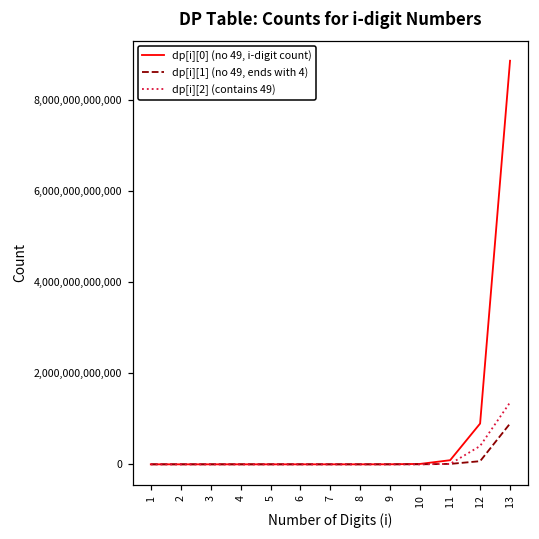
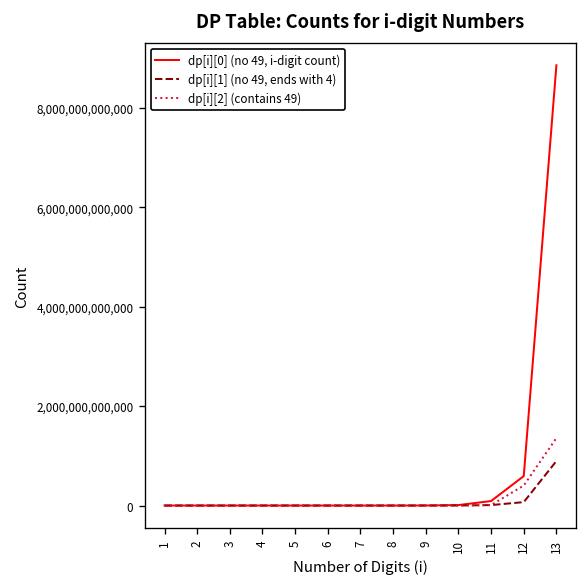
  {
    "dp[i][0] (no 49, i-digit count)": {
      "11": "100,000,000,000",
-     "12": "900,000,000,000",
+     "12": "600,000,000,000",
      "13": "8,900,000,000,000"
    },
    "dp[i][1] (no 49, ends with 4)": {
      "12": "100,000,000,000",
      "13": "900,000,000,000"
    },
    "dp[i][2] (contains 49)": {
      "12": "400,000,000,000",
      "13": "1,400,000,000,000"
    }
  }
